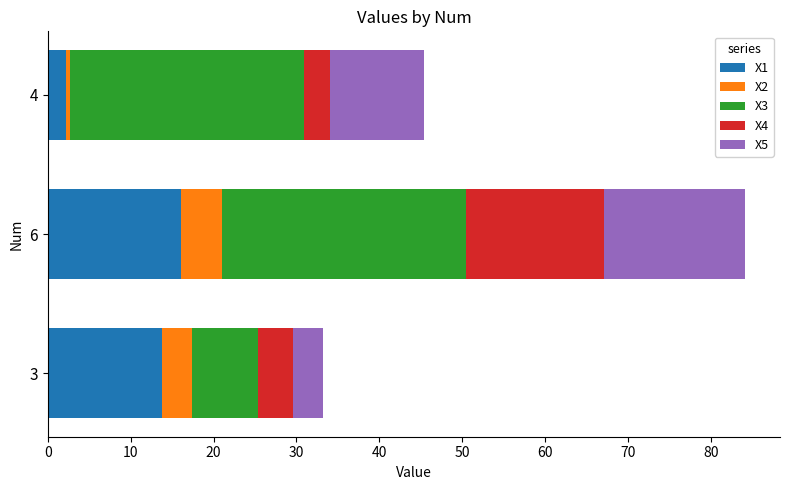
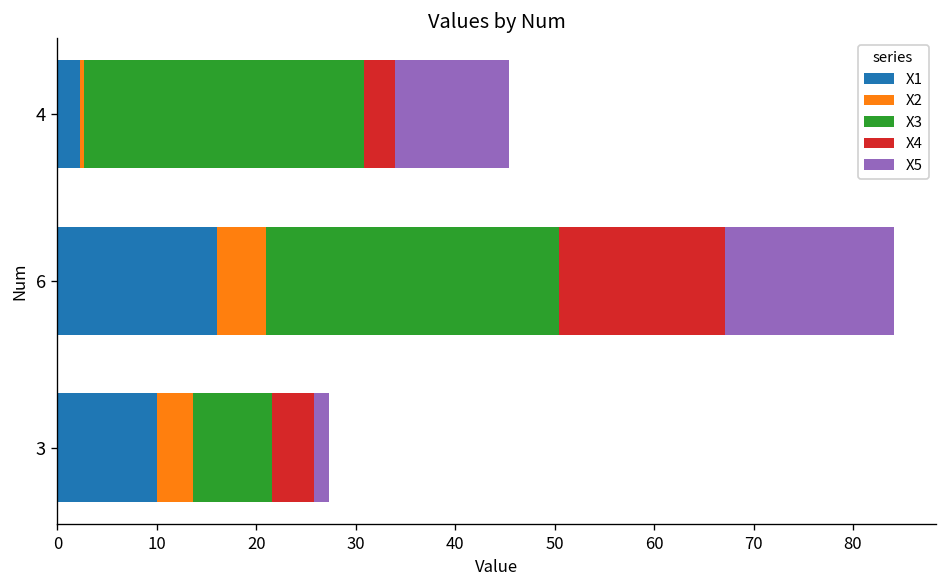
  {
    "X1": {
      "4": 2,
      "6": 16,
-     "3": 14
+     "3": 10
    },
    "X2": {
      "4": 0,
      "6": 5,
      "3": 4
    },
    "X3": {
      "4": 28,
      "6": 29,
      "3": 8
    },
    "X4": {
      "4": 3,
      "6": 17,
      "3": 4
    },
    "X5": {
      "4": 11,
      "6": 17,
-     "3": 4
+     "3": 1
    }
  }
